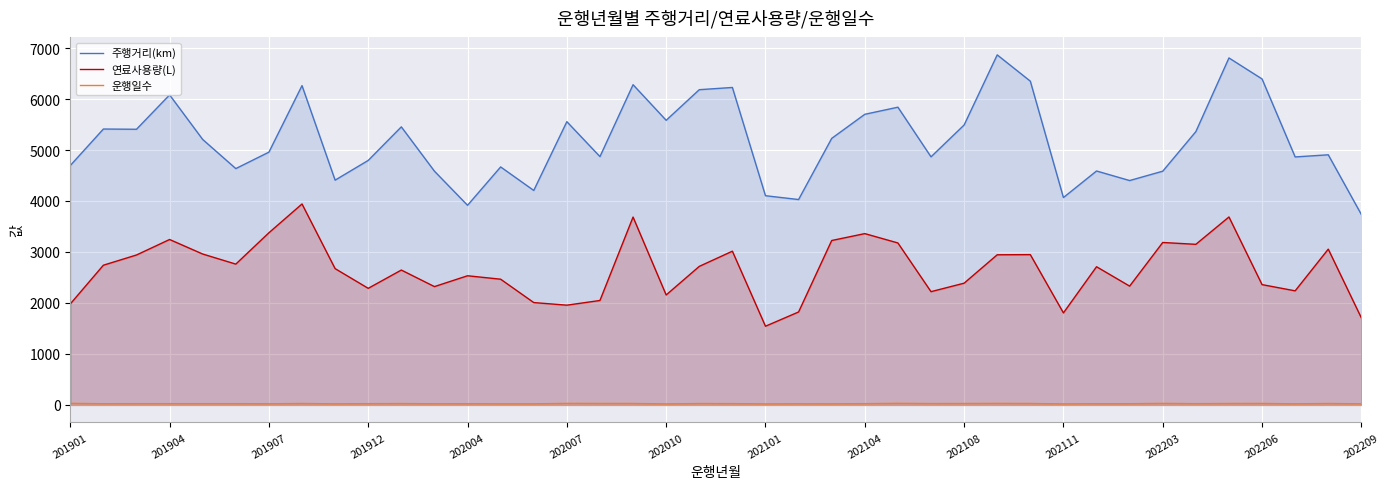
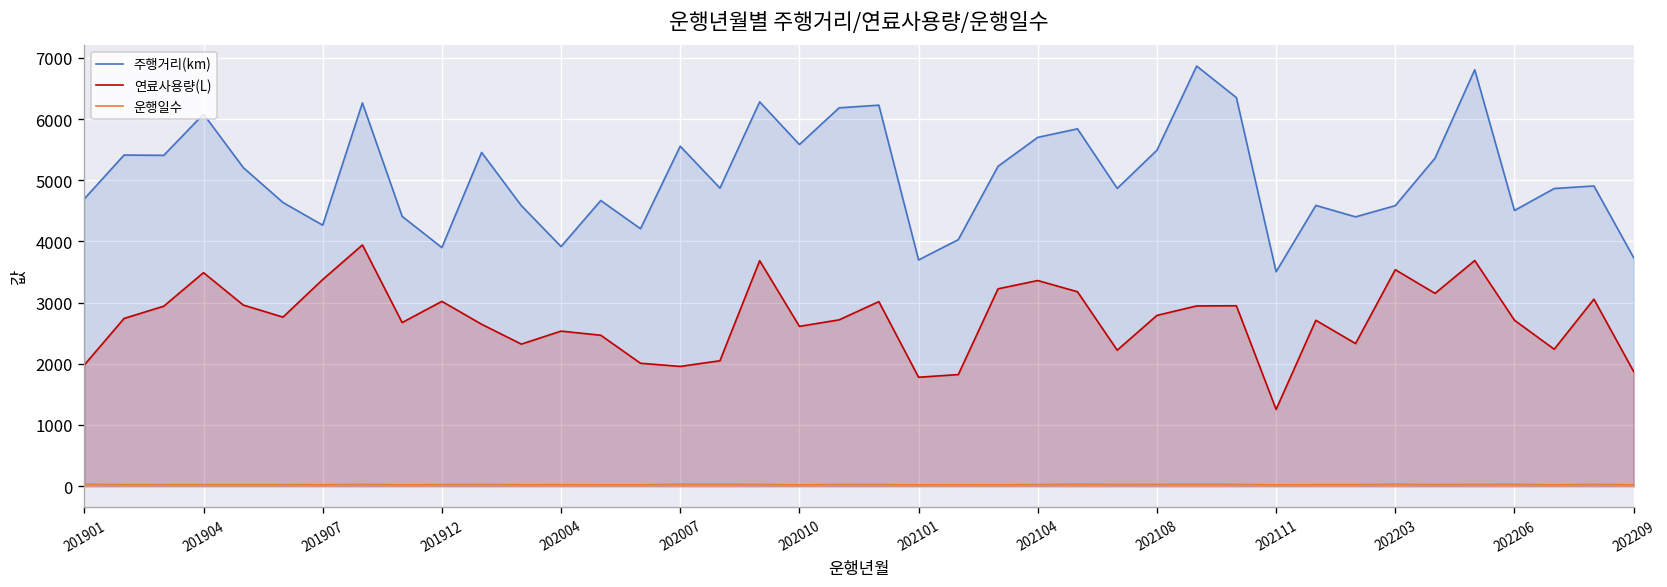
  {
    "주행거리(km)": {
      "201901": 4700,
-     "201907": 5000,
-     "201912": 4800,
+     "201907": 4300,
+     "201912": 3900,
      "202004": 3900,
      "202007": 5600,
      "202010": 5600,
-     "202101": 4100,
+     "202101": 3700,
      "202104": 5700,
      "202108": 5500,
-     "202111": 4100,
+     "202111": 3500,
      "202203": 4600,
-     "202206": 6400,
+     "202206": 4500,
      "202209": 3700
    },
    "연료사용량(L)": {
      "201901": 2000,
-     "201904": 3200,
+     "201904": 3500,
      "201907": 3400,
-     "201912": 2300,
+     "201912": 3000,
      "202004": 2500,
      "202007": 2000,
-     "202010": 2200,
-     "202101": 1500,
+     "202010": 2600,
+     "202101": 1800,
      "202104": 3400,
-     "202108": 2400,
-     "202111": 1800,
-     "202203": 3200,
-     "202206": 2400,
-     "202209": 1700
+     "202108": 2800,
+     "202111": 1300,
+     "202203": 3500,
+     "202206": 2700,
+     "202209": 1900
    },
    "운행일수": {
      "201901": 0,
      "201904": 0,
      "201907": 0,
      "201912": 0,
      "202004": 0,
      "202007": 0,
      "202010": 0,
      "202101": 0,
      "202104": 0,
      "202108": 0,
      "202111": 0,
      "202203": 0,
      "202206": 0,
      "202209": 0
    }
  }
